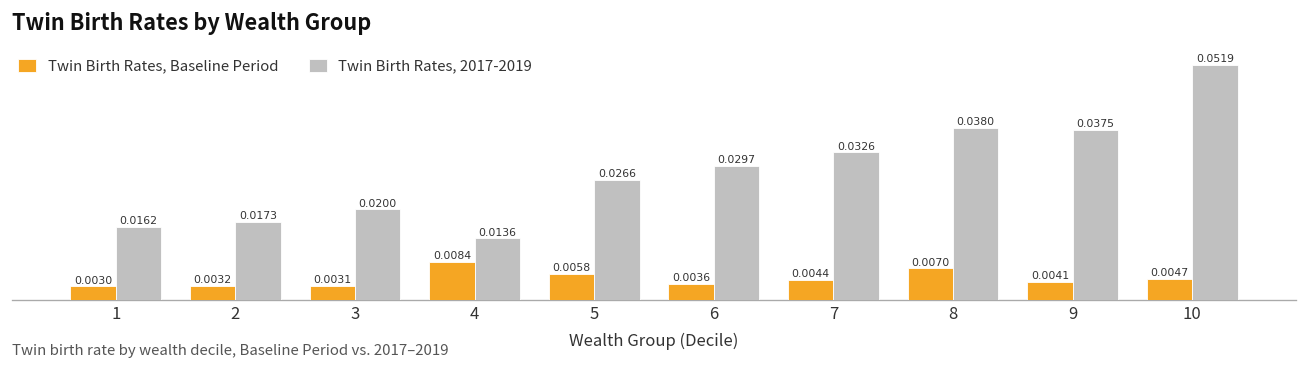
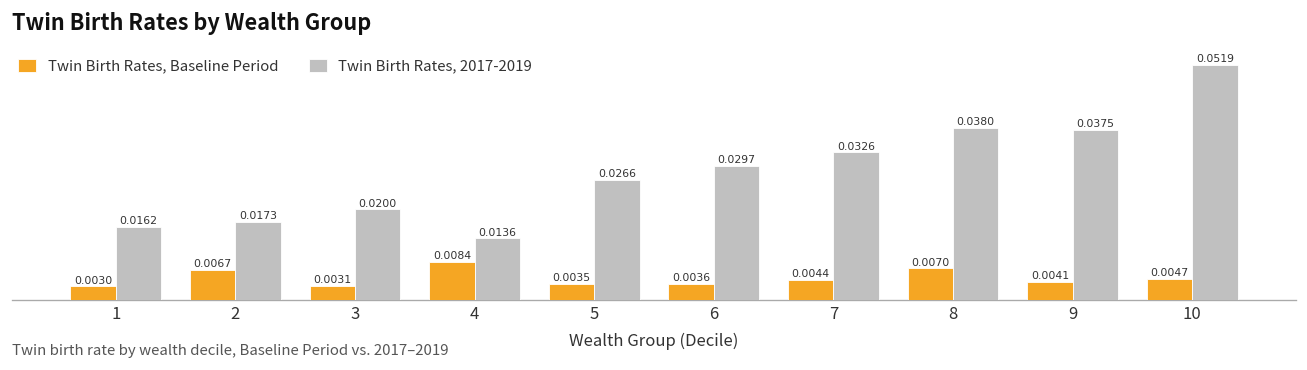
  {
    "Twin Birth Rates, Baseline Period": {
      "1": 0.0030,
-     "2": 0.0032,
+     "2": 0.0067,
      "3": 0.0031,
      "4": 0.0084,
-     "5": 0.0058,
+     "5": 0.0035,
      "6": 0.0036,
      "7": 0.0044,
      "8": 0.0070,
      "9": 0.0041,
      "10": 0.0047
    },
    "Twin Birth Rates, 2017-2019": {
      "1": 0.0162,
      "2": 0.0173,
      "3": 0.0200,
      "4": 0.0136,
      "5": 0.0266,
      "6": 0.0297,
      "7": 0.0326,
      "8": 0.0380,
      "9": 0.0375,
      "10": 0.0519
    }
  }
